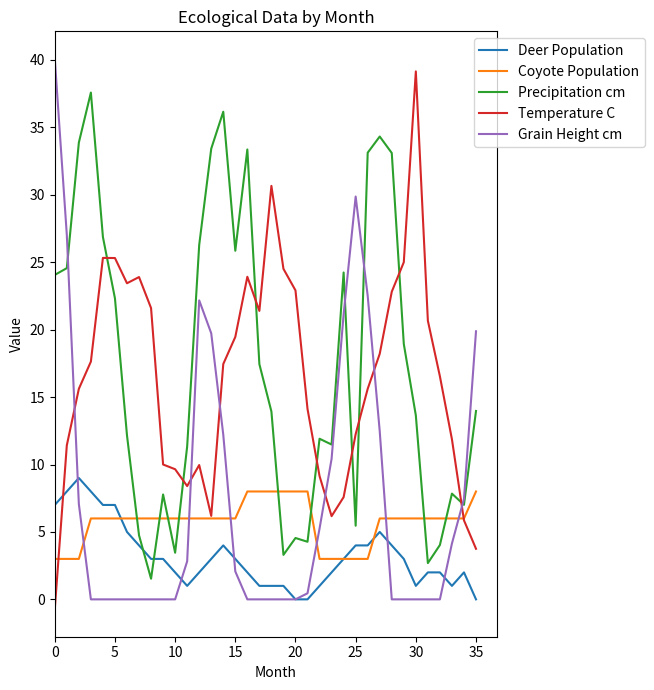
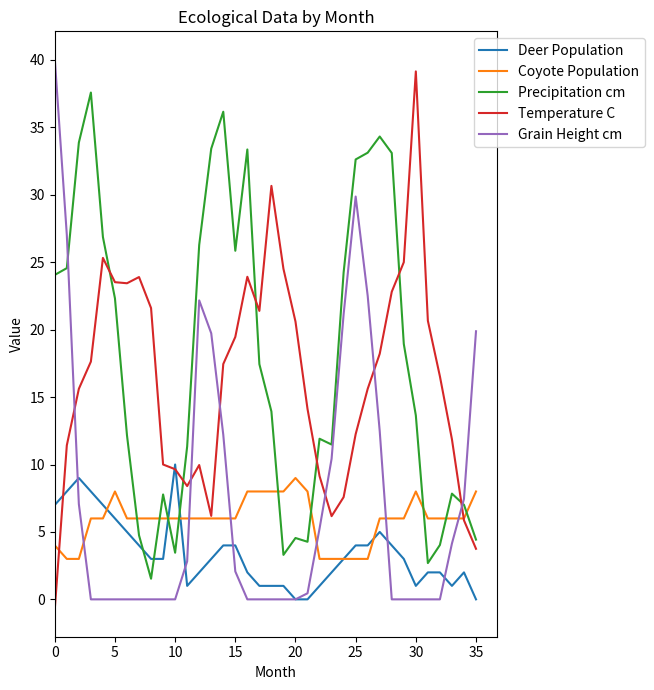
  {
    "Deer Population": {
      "0": 7,
-     "5": 7,
-     "10": 2,
-     "15": 3,
+     "5": 6,
+     "10": 10,
+     "15": 4,
      "25": 4,
      "30": 1,
      "35": 0
    },
    "Coyote Population": {
-     "0": 3,
-     "5": 6,
+     "0": 4,
+     "5": 8,
      "10": 6,
      "15": 6,
-     "20": 8,
+     "20": 9,
      "25": 3,
-     "30": 6,
+     "30": 8,
      "35": 8
    },
    "Precipitation cm": {
      "0": 24.1,
      "5": 22.3,
      "10": 3.5,
      "15": 25.9,
      "20": 4.6,
-     "25": 5.5,
+     "25": 32.6,
      "30": 13.6,
-     "35": 14.0
+     "35": 4.4
    },
    "Temperature C": {
      "0": -0.7,
-     "5": 25.3,
+     "5": 23.5,
      "10": 9.7,
      "15": 19.5,
-     "20": 22.9,
+     "20": 20.6,
      "25": 12.3,
      "30": 39.2,
      "35": 3.8
    },
    "Grain Height cm": {
      "0": 40.1,
      "5": 0.0,
      "10": 0.0,
      "15": 2.1,
      "25": 29.9,
      "30": 0.0,
      "35": 19.9
    }
  }
